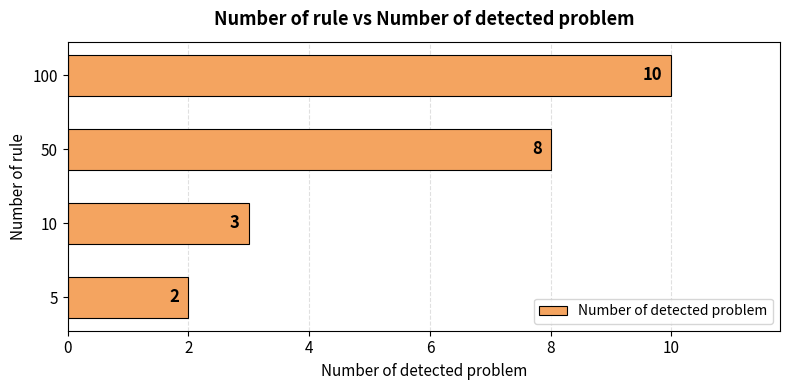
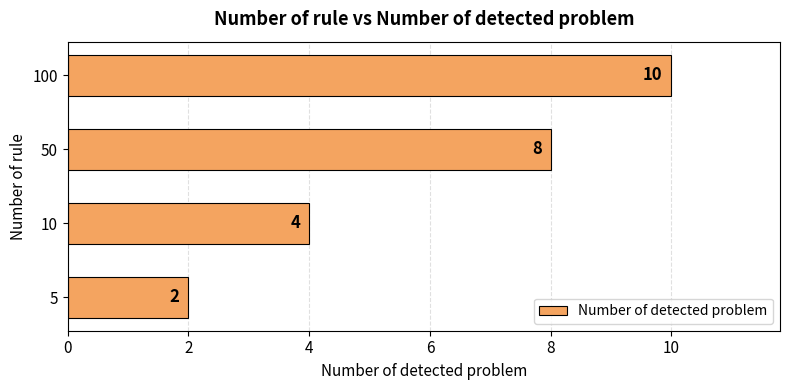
  {
    "100": 10,
    "50": 8,
-   "10": 3,
+   "10": 4,
    "5": 2
  }
